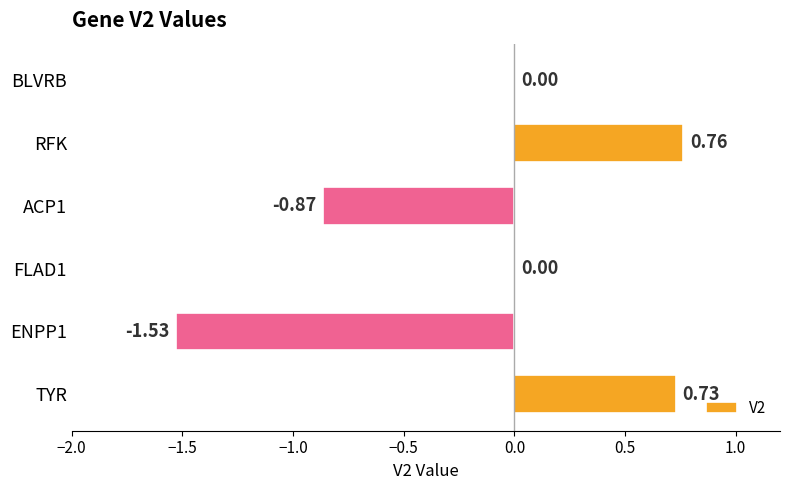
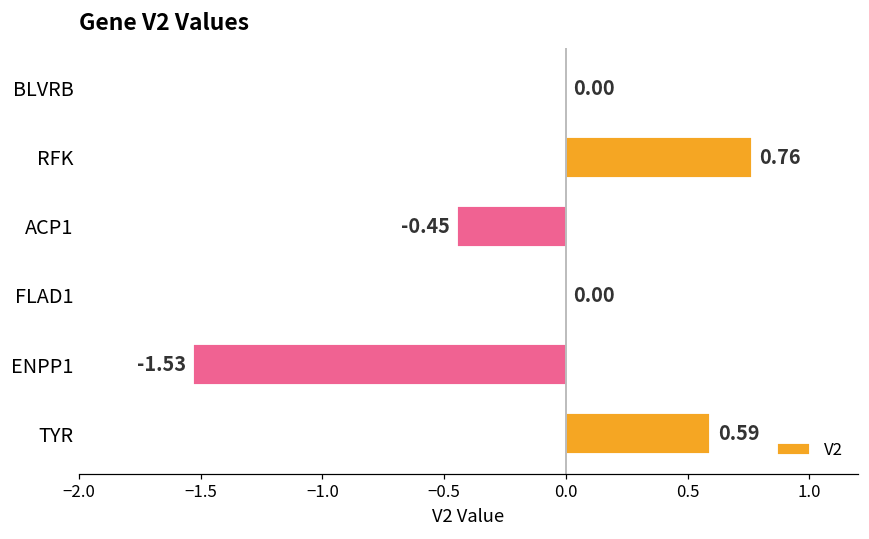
  {
    "BLVRB": 0.00,
    "RFK": 0.76,
-   "ACP1": -0.87,
+   "ACP1": -0.45,
    "FLAD1": 0.00,
    "ENPP1": -1.53,
-   "TYR": 0.73
+   "TYR": 0.59
  }
